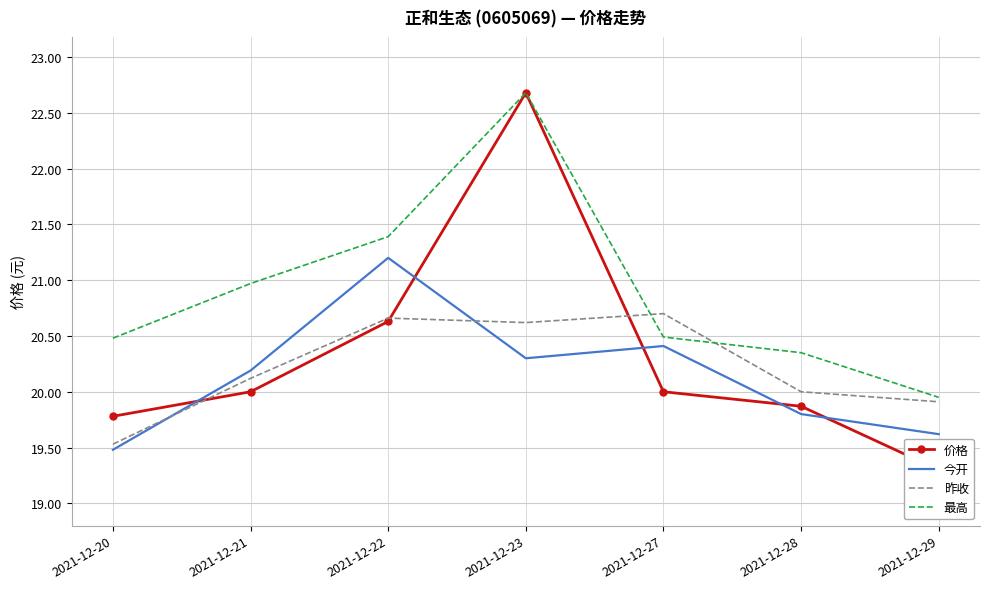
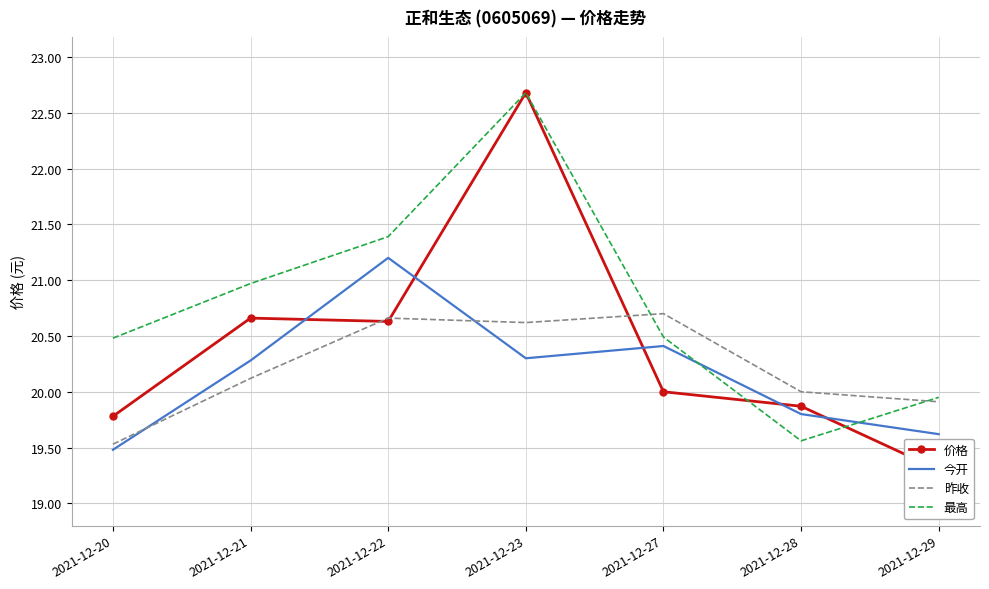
  {
    "价格": {
      "2021-12-20": 19.78,
-     "2021-12-21": 20.00,
+     "2021-12-21": 20.66,
      "2021-12-22": 20.63,
      "2021-12-27": 20.00,
      "2021-12-28": 19.87
    },
    "今开": {
      "2021-12-20": 19.48,
-     "2021-12-21": 20.19,
+     "2021-12-21": 20.28,
      "2021-12-22": 21.20,
      "2021-12-23": 20.30,
      "2021-12-27": 20.41,
      "2021-12-28": 19.80,
      "2021-12-29": 19.62
    },
    "昨收": {
      "2021-12-20": 19.53,
      "2021-12-21": 20.12,
      "2021-12-22": 20.66,
      "2021-12-23": 20.62,
      "2021-12-27": 20.70,
      "2021-12-28": 20.00,
      "2021-12-29": 19.91
    },
    "最高": {
      "2021-12-20": 20.48,
      "2021-12-21": 20.97,
      "2021-12-22": 21.39,
      "2021-12-27": 20.49,
-     "2021-12-28": 20.35,
+     "2021-12-28": 19.56,
      "2021-12-29": 19.95
    }
  }
